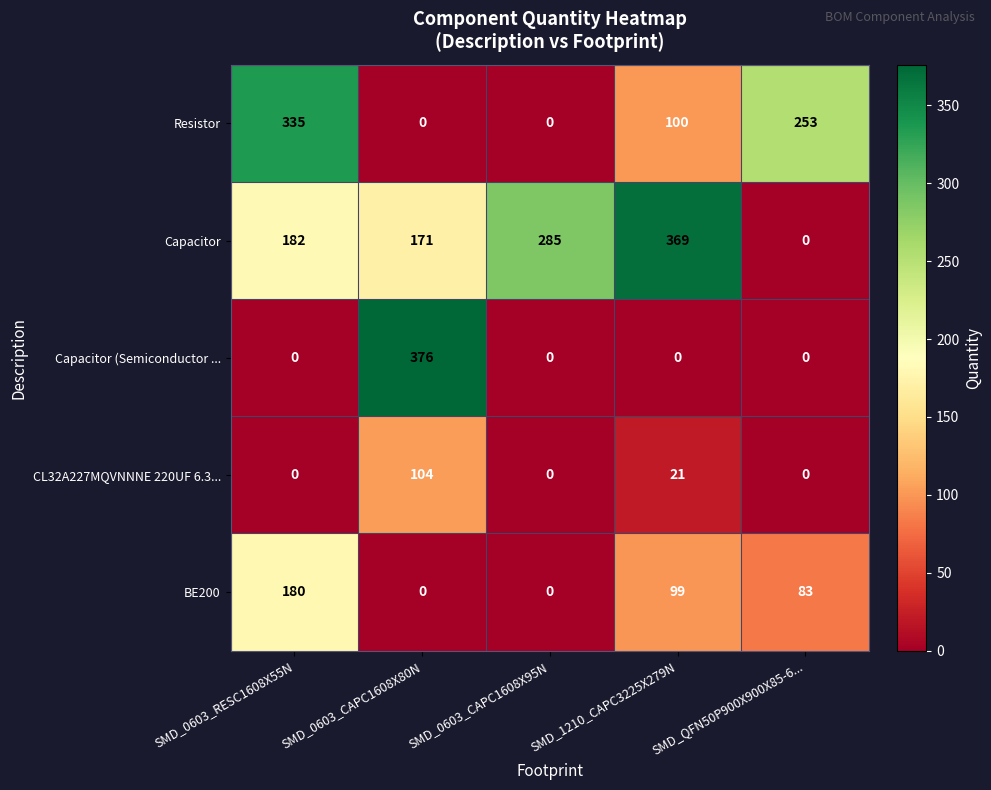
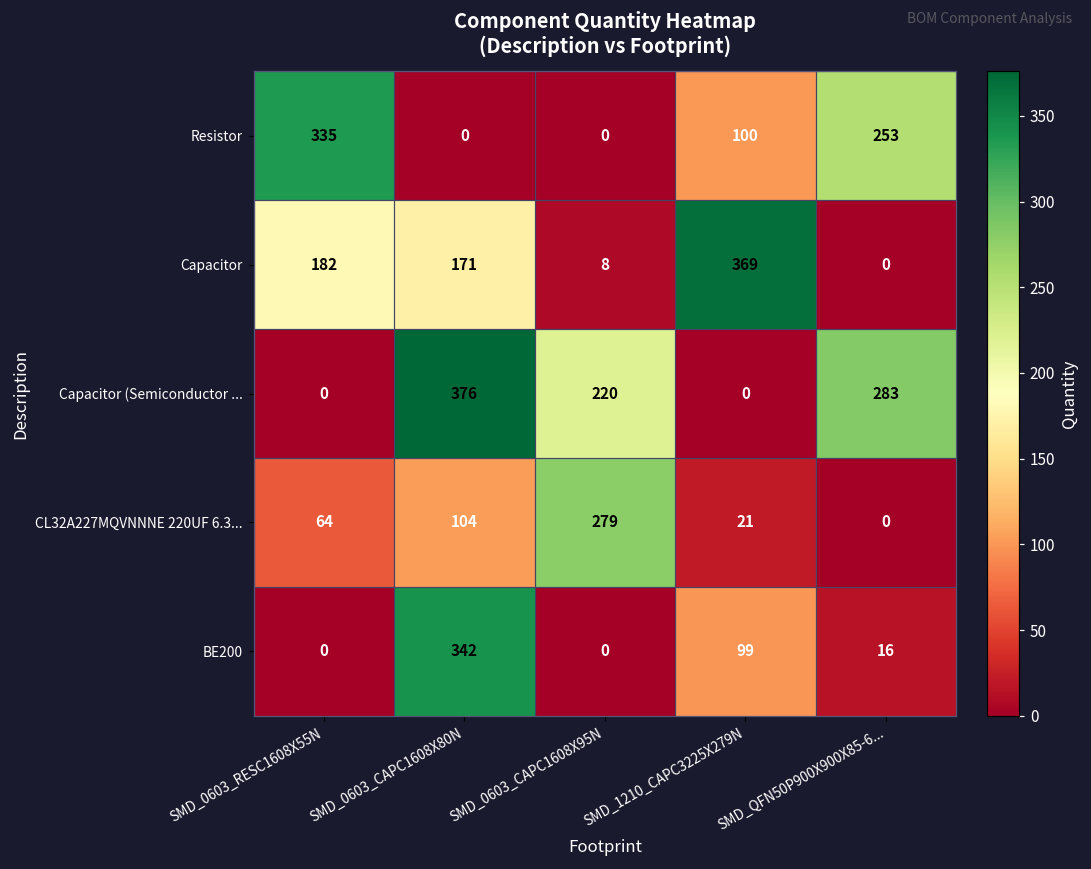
  {
    "Resistor": {
      "SMD_0603_RESC1608X55N": 335,
      "SMD_0603_CAPC1608X80N": 0,
      "SMD_0603_CAPC1608X95N": 0,
      "SMD_1210_CAPC3225X279N": 100,
      "SMD_QFN50P900X900X85-6...": 253
    },
    "Capacitor": {
      "SMD_0603_RESC1608X55N": 182,
      "SMD_0603_CAPC1608X80N": 171,
-     "SMD_0603_CAPC1608X95N": 285,
+     "SMD_0603_CAPC1608X95N": 8,
      "SMD_1210_CAPC3225X279N": 369,
      "SMD_QFN50P900X900X85-6...": 0
    },
    "Capacitor (Semiconductor ...": {
      "SMD_0603_RESC1608X55N": 0,
      "SMD_0603_CAPC1608X80N": 376,
-     "SMD_0603_CAPC1608X95N": 0,
+     "SMD_0603_CAPC1608X95N": 220,
      "SMD_1210_CAPC3225X279N": 0,
-     "SMD_QFN50P900X900X85-6...": 0
+     "SMD_QFN50P900X900X85-6...": 283
    },
    "CL32A227MQVNNNE 220UF 6.3...": {
-     "SMD_0603_RESC1608X55N": 0,
+     "SMD_0603_RESC1608X55N": 64,
      "SMD_0603_CAPC1608X80N": 104,
-     "SMD_0603_CAPC1608X95N": 0,
+     "SMD_0603_CAPC1608X95N": 279,
      "SMD_1210_CAPC3225X279N": 21,
      "SMD_QFN50P900X900X85-6...": 0
    },
    "BE200": {
-     "SMD_0603_RESC1608X55N": 180,
-     "SMD_0603_CAPC1608X80N": 0,
+     "SMD_0603_RESC1608X55N": 0,
+     "SMD_0603_CAPC1608X80N": 342,
      "SMD_0603_CAPC1608X95N": 0,
      "SMD_1210_CAPC3225X279N": 99,
-     "SMD_QFN50P900X900X85-6...": 83
+     "SMD_QFN50P900X900X85-6...": 16
    }
  }
